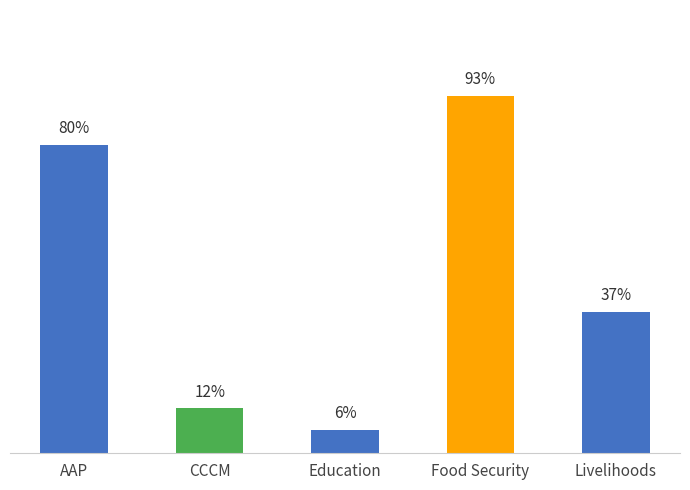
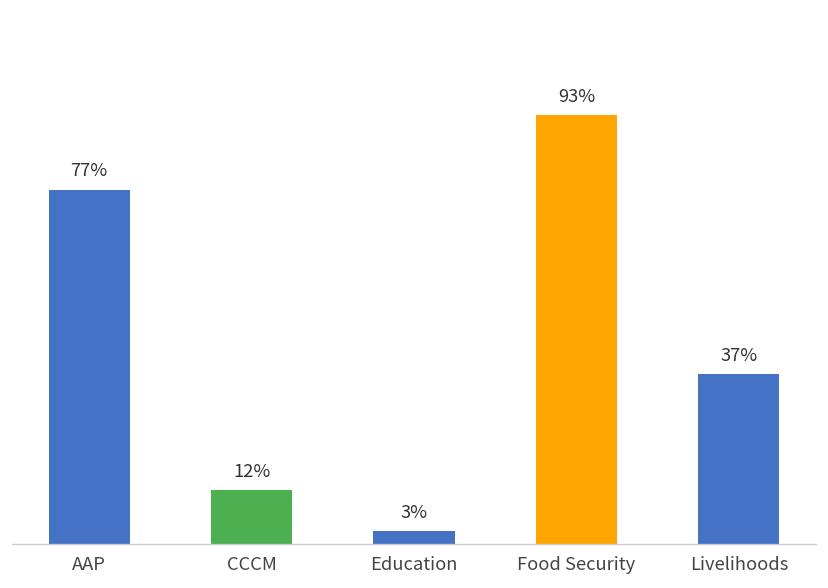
  {
-   "AAP": "80%",
+   "AAP": "77%",
    "CCCM": "12%",
-   "Education": "6%",
+   "Education": "3%",
    "Food Security": "93%",
    "Livelihoods": "37%"
  }
